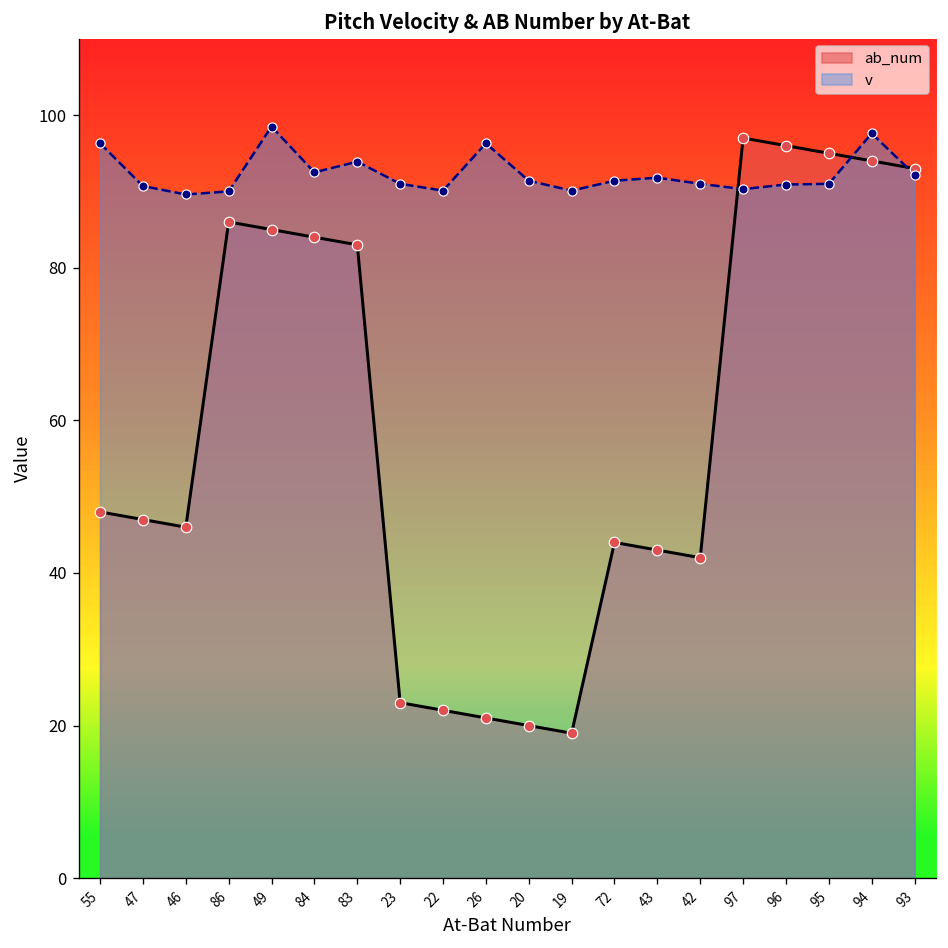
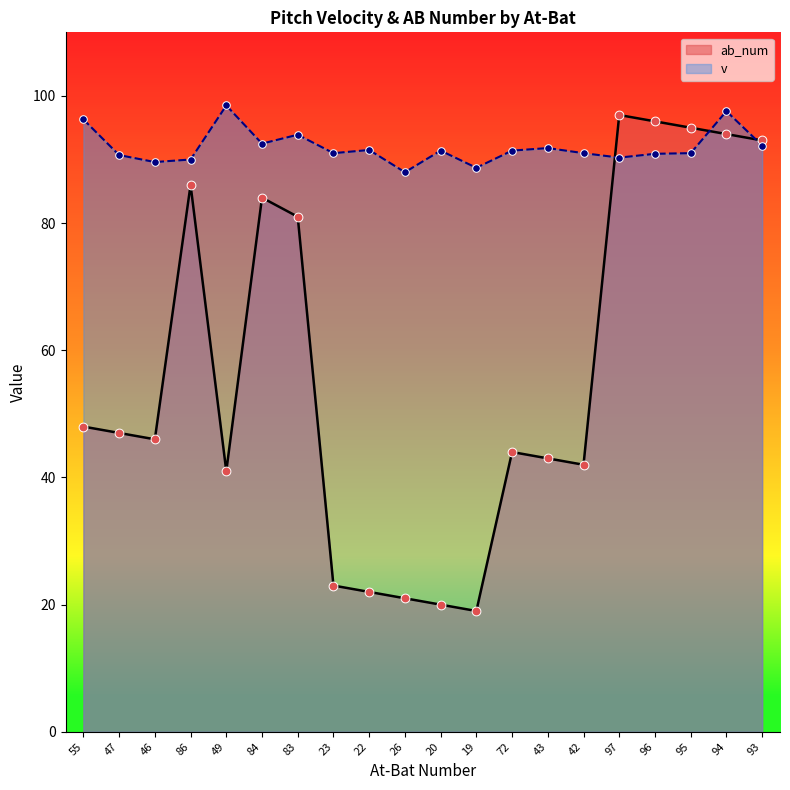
  {
    "ab_num": {
      "55": 48,
      "47": 47,
      "46": 46,
      "86": 86,
-     "49": 85,
+     "49": 41,
      "84": 84,
-     "83": 83,
+     "83": 81,
      "23": 23,
      "22": 22,
      "26": 21,
      "20": 20,
      "19": 19,
      "72": 44,
      "43": 43,
      "42": 42,
      "97": 97,
      "96": 96,
      "95": 95,
      "94": 94,
      "93": 93
    },
    "v": {
      "55": 96,
      "47": 91,
      "46": 90,
      "86": 90,
      "49": 99,
      "84": 93,
      "83": 94,
      "23": 91,
-     "22": 90,
-     "26": 96,
+     "22": 92,
+     "26": 88,
      "20": 91,
-     "19": 90,
+     "19": 89,
      "72": 91,
      "43": 92,
      "42": 91,
      "97": 90,
      "96": 91,
      "95": 91,
      "94": 98,
      "93": 92
    }
  }
